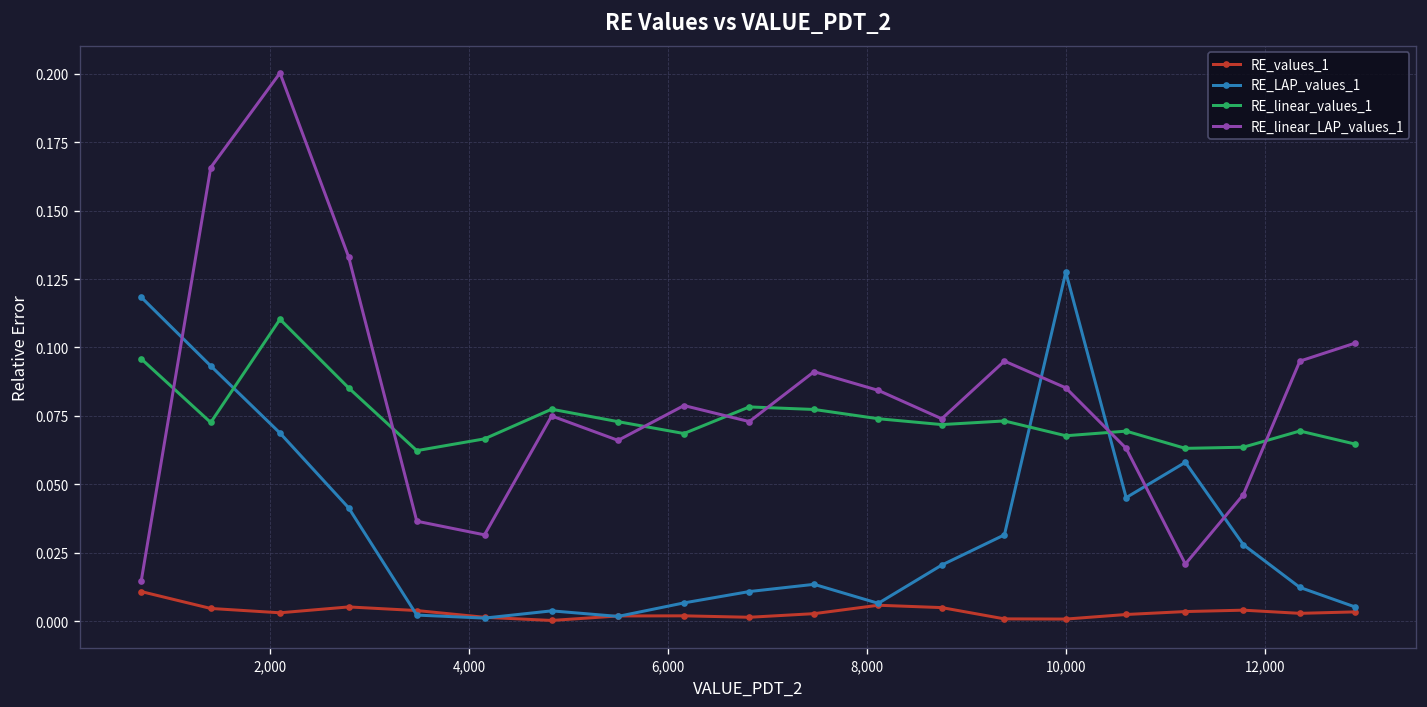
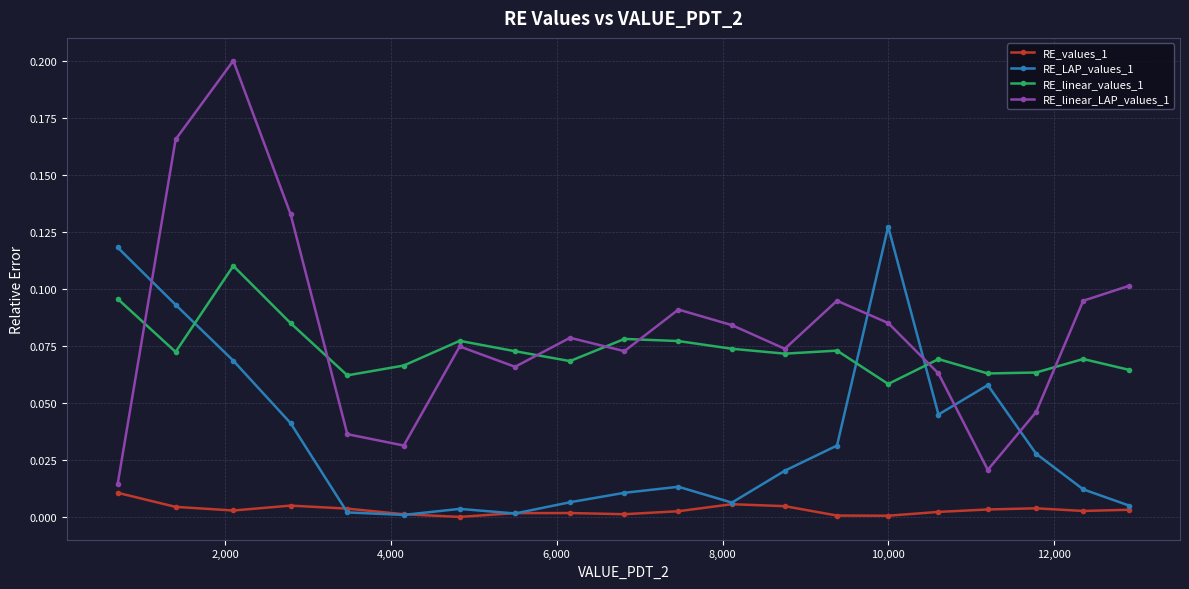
  {
    "RE_values_1": {
      "10,000": 0.001
    },
    "RE_LAP_values_1": {
      "10,000": 0.128
    },
    "RE_linear_values_1": {
-     "10,000": 0.068
+     "10,000": 0.059
    },
    "RE_linear_LAP_values_1": {
      "10,000": 0.085
    }
  }
